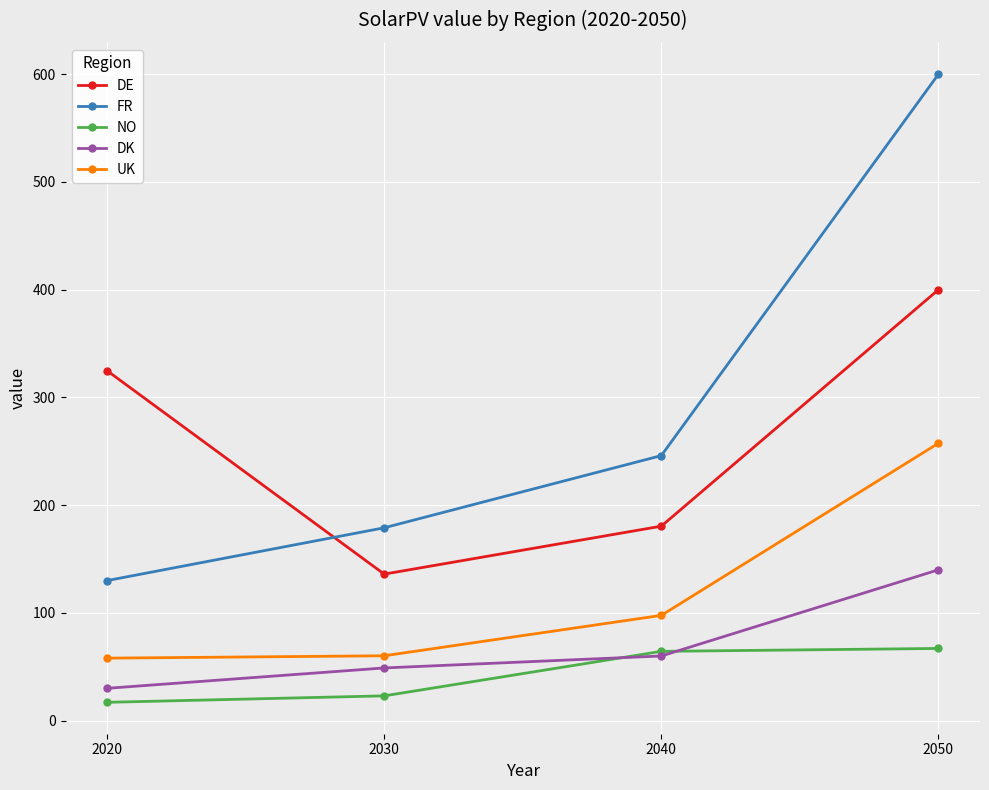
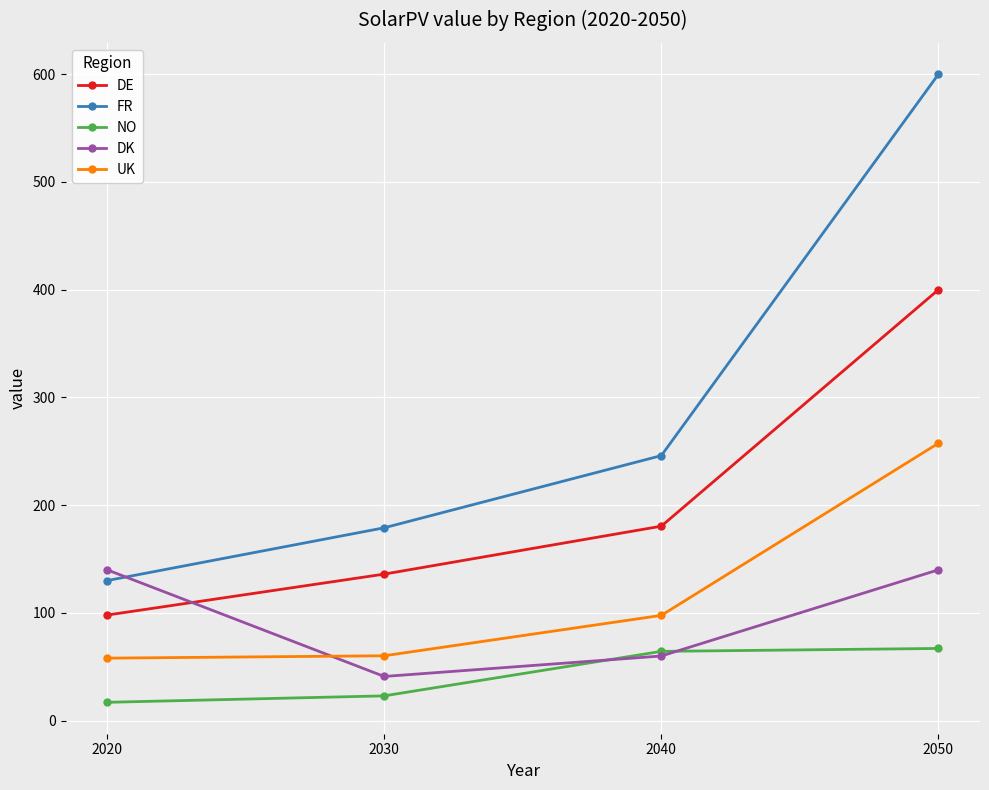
  {
    "DE": {
-     "2020": 325,
+     "2020": 98,
      "2030": 136,
      "2040": 181,
      "2050": 400
    },
    "FR": {
      "2020": 130,
      "2030": 179,
      "2040": 246,
      "2050": 600
    },
    "NO": {
      "2020": 17,
      "2030": 23,
      "2040": 64,
      "2050": 67
    },
    "DK": {
-     "2020": 30,
-     "2030": 49,
+     "2020": 140,
+     "2030": 41,
      "2040": 60,
      "2050": 140
    },
    "UK": {
      "2020": 58,
      "2030": 60,
      "2040": 98,
      "2050": 258
    }
  }
